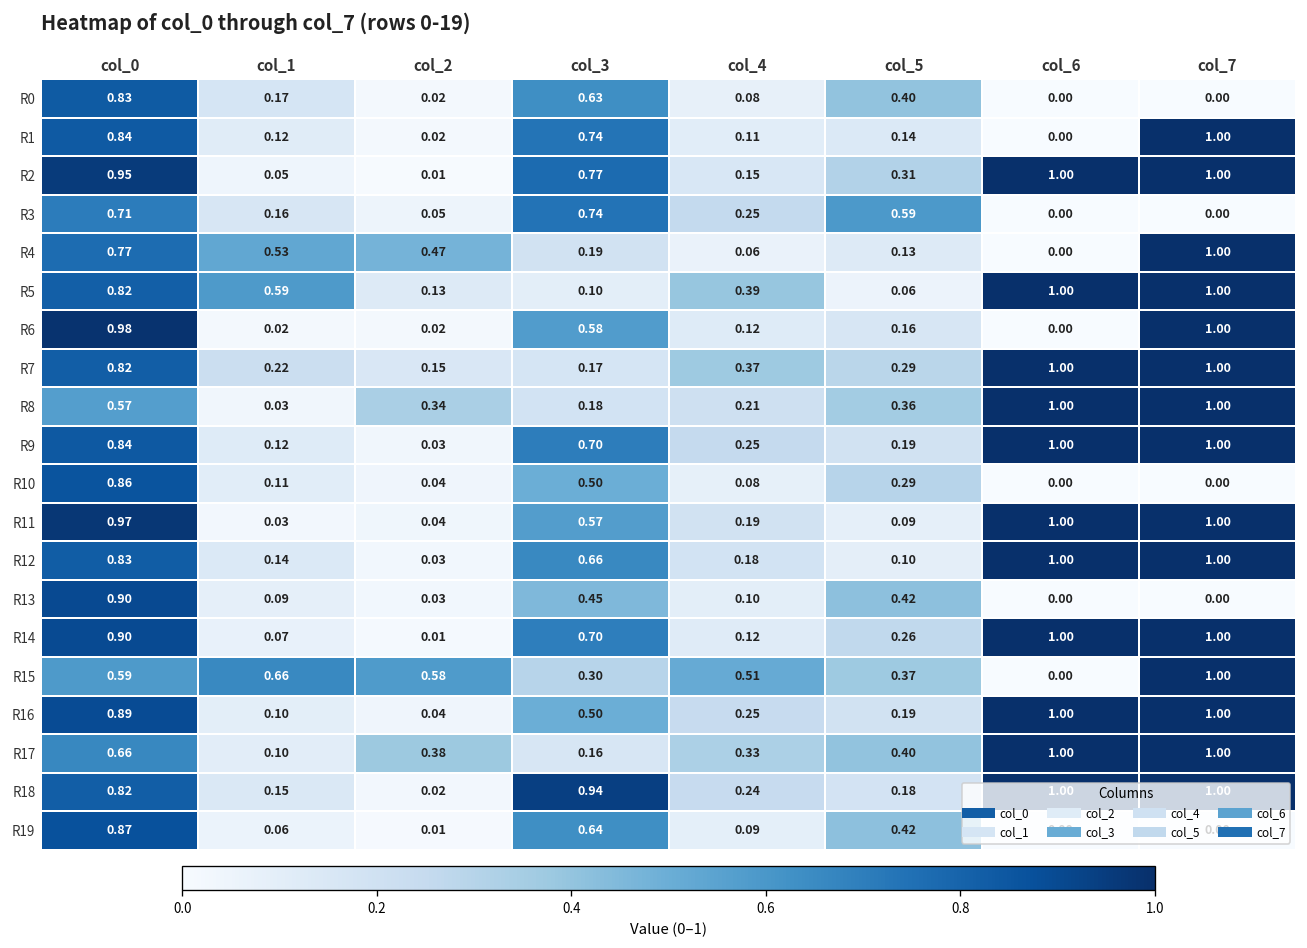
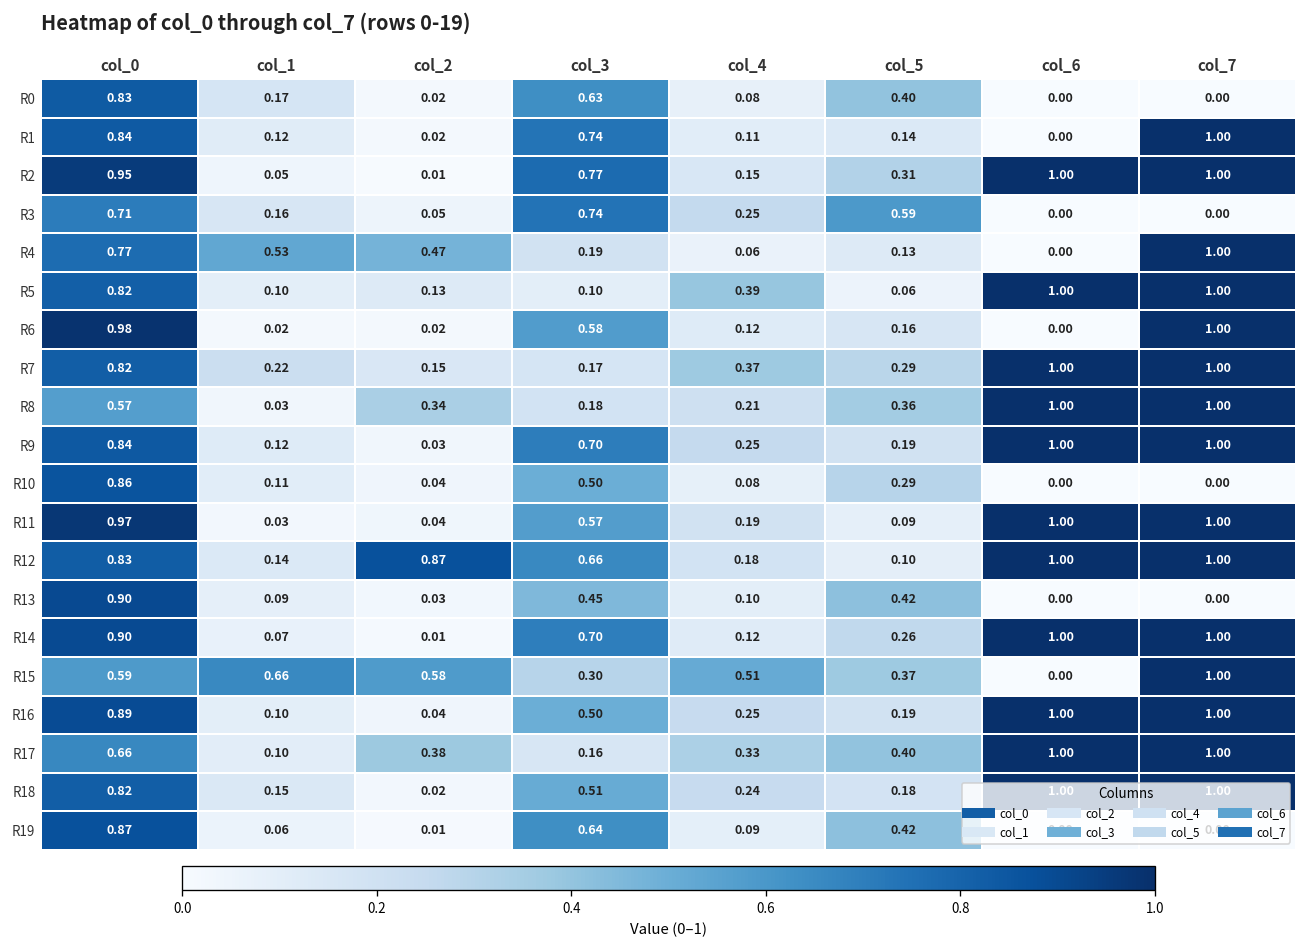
  {
    "R0": {
      "col_0": 0.83,
      "col_1": 0.17,
      "col_2": 0.02,
      "col_3": 0.63,
      "col_4": 0.08,
      "col_5": 0.40,
      "col_6": 0.00,
      "col_7": 0.00
    },
    "R1": {
      "col_0": 0.84,
      "col_1": 0.12,
      "col_2": 0.02,
      "col_3": 0.74,
      "col_4": 0.11,
      "col_5": 0.14,
      "col_6": 0.00,
      "col_7": 1.00
    },
    "R2": {
      "col_0": 0.95,
      "col_1": 0.05,
      "col_2": 0.01,
      "col_3": 0.77,
      "col_4": 0.15,
      "col_5": 0.31,
      "col_6": 1.00,
      "col_7": 1.00
    },
    "R3": {
      "col_0": 0.71,
      "col_1": 0.16,
      "col_2": 0.05,
      "col_3": 0.74,
      "col_4": 0.25,
      "col_5": 0.59,
      "col_6": 0.00,
      "col_7": 0.00
    },
    "R4": {
      "col_0": 0.77,
      "col_1": 0.53,
      "col_2": 0.47,
      "col_3": 0.19,
      "col_4": 0.06,
      "col_5": 0.13,
      "col_6": 0.00,
      "col_7": 1.00
    },
    "R5": {
      "col_0": 0.82,
-     "col_1": 0.59,
+     "col_1": 0.10,
      "col_2": 0.13,
      "col_3": 0.10,
      "col_4": 0.39,
      "col_5": 0.06,
      "col_6": 1.00,
      "col_7": 1.00
    },
    "R6": {
      "col_0": 0.98,
      "col_1": 0.02,
      "col_2": 0.02,
      "col_3": 0.58,
      "col_4": 0.12,
      "col_5": 0.16,
      "col_6": 0.00,
      "col_7": 1.00
    },
    "R7": {
      "col_0": 0.82,
      "col_1": 0.22,
      "col_2": 0.15,
      "col_3": 0.17,
      "col_4": 0.37,
      "col_5": 0.29,
      "col_6": 1.00,
      "col_7": 1.00
    },
    "R8": {
      "col_0": 0.57,
      "col_1": 0.03,
      "col_2": 0.34,
      "col_3": 0.18,
      "col_4": 0.21,
      "col_5": 0.36,
      "col_6": 1.00,
      "col_7": 1.00
    },
    "R9": {
      "col_0": 0.84,
      "col_1": 0.12,
      "col_2": 0.03,
      "col_3": 0.70,
      "col_4": 0.25,
      "col_5": 0.19,
      "col_6": 1.00,
      "col_7": 1.00
    },
    "R10": {
      "col_0": 0.86,
      "col_1": 0.11,
      "col_2": 0.04,
      "col_3": 0.50,
      "col_4": 0.08,
      "col_5": 0.29,
      "col_6": 0.00,
      "col_7": 0.00
    },
    "R11": {
      "col_0": 0.97,
      "col_1": 0.03,
      "col_2": 0.04,
      "col_3": 0.57,
      "col_4": 0.19,
      "col_5": 0.09,
      "col_6": 1.00,
      "col_7": 1.00
    },
    "R12": {
      "col_0": 0.83,
      "col_1": 0.14,
-     "col_2": 0.03,
+     "col_2": 0.87,
      "col_3": 0.66,
      "col_4": 0.18,
      "col_5": 0.10,
      "col_6": 1.00,
      "col_7": 1.00
    },
    "R13": {
      "col_0": 0.90,
      "col_1": 0.09,
      "col_2": 0.03,
      "col_3": 0.45,
      "col_4": 0.10,
      "col_5": 0.42,
      "col_6": 0.00,
      "col_7": 0.00
    },
    "R14": {
      "col_0": 0.90,
      "col_1": 0.07,
      "col_2": 0.01,
      "col_3": 0.70,
      "col_4": 0.12,
      "col_5": 0.26,
      "col_6": 1.00,
      "col_7": 1.00
    },
    "R15": {
      "col_0": 0.59,
      "col_1": 0.66,
      "col_2": 0.58,
      "col_3": 0.30,
      "col_4": 0.51,
      "col_5": 0.37,
      "col_6": 0.00,
      "col_7": 1.00
    },
    "R16": {
      "col_0": 0.89,
      "col_1": 0.10,
      "col_2": 0.04,
      "col_3": 0.50,
      "col_4": 0.25,
      "col_5": 0.19,
      "col_6": 1.00,
      "col_7": 1.00
    },
    "R17": {
      "col_0": 0.66,
      "col_1": 0.10,
      "col_2": 0.38,
      "col_3": 0.16,
      "col_4": 0.33,
      "col_5": 0.40,
      "col_6": 1.00,
      "col_7": 1.00
    },
    "R18": {
      "col_0": 0.82,
      "col_1": 0.15,
      "col_2": 0.02,
-     "col_3": 0.94,
+     "col_3": 0.51,
      "col_4": 0.24,
      "col_5": 0.18
    },
    "R19": {
      "col_0": 0.87,
      "col_1": 0.06,
      "col_2": 0.01,
      "col_3": 0.64,
      "col_4": 0.09,
      "col_5": 0.42
    }
  }
